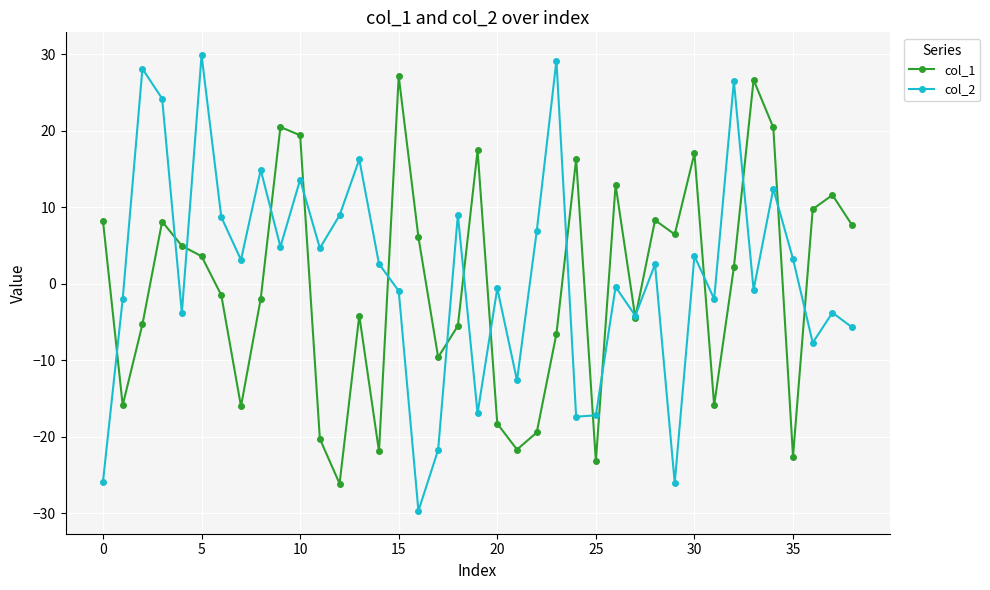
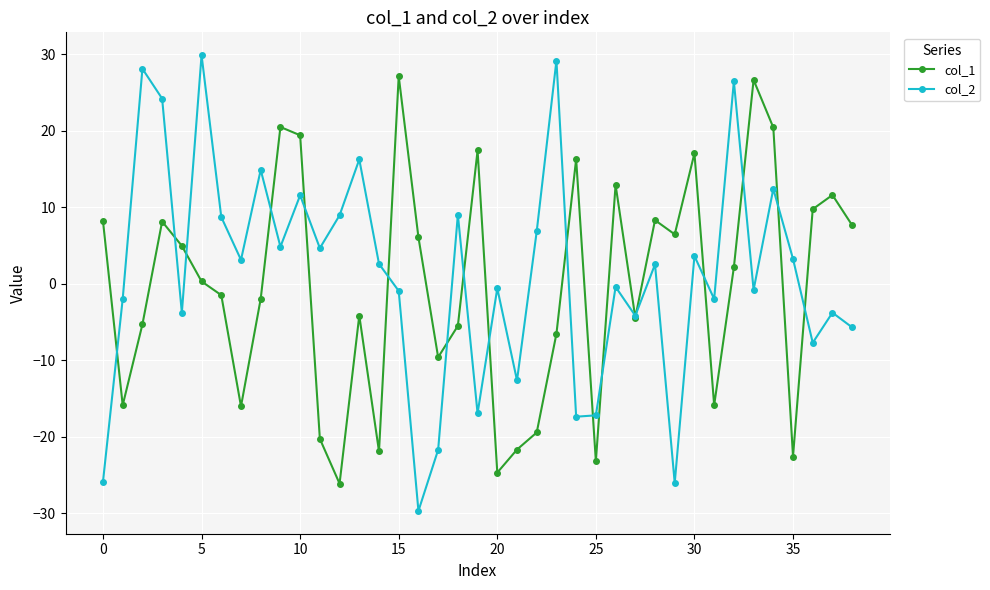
  {
    "col_1": {
      "0": 8,
-     "5": 4,
+     "5": 0,
      "10": 19,
      "15": 27,
-     "20": -18,
+     "20": -25,
      "25": -23,
      "30": 17,
      "35": -23
    },
    "col_2": {
      "0": -26,
      "5": 30,
-     "10": 14,
+     "10": 12,
      "15": -1,
      "20": -1,
      "25": -17,
      "30": 4,
      "35": 3
    }
  }
